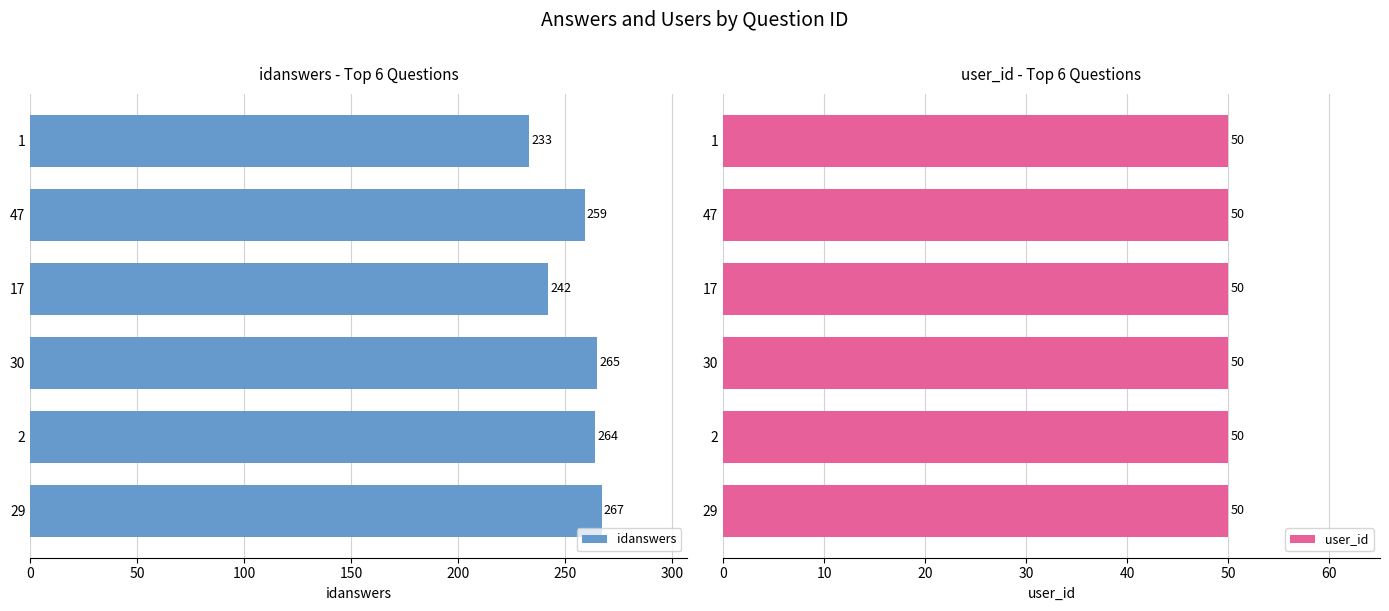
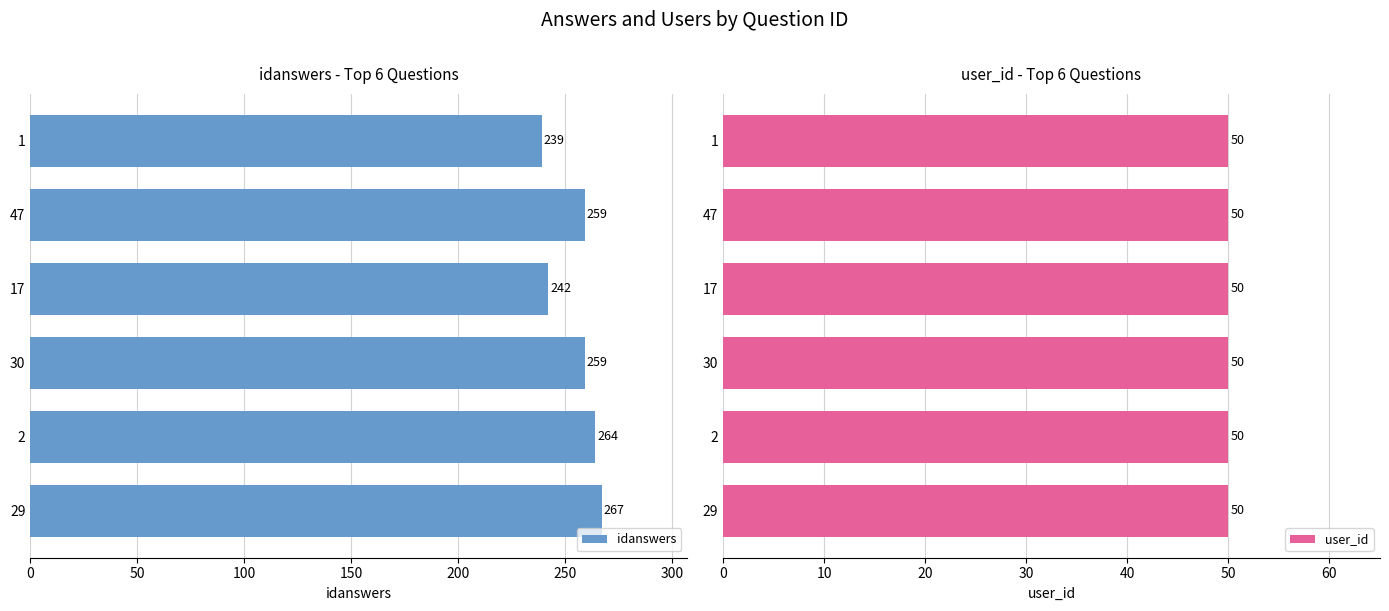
  {
    "idanswers - Top 6 Questions": {
-     "1": 233,
+     "1": 239,
      "47": 259,
      "17": 242,
-     "30": 265,
+     "30": 259,
      "2": 264,
      "29": 267
    },
    "user_id - Top 6 Questions": {
      "1": 50,
      "47": 50,
      "17": 50,
      "30": 50,
      "2": 50,
      "29": 50
    }
  }
